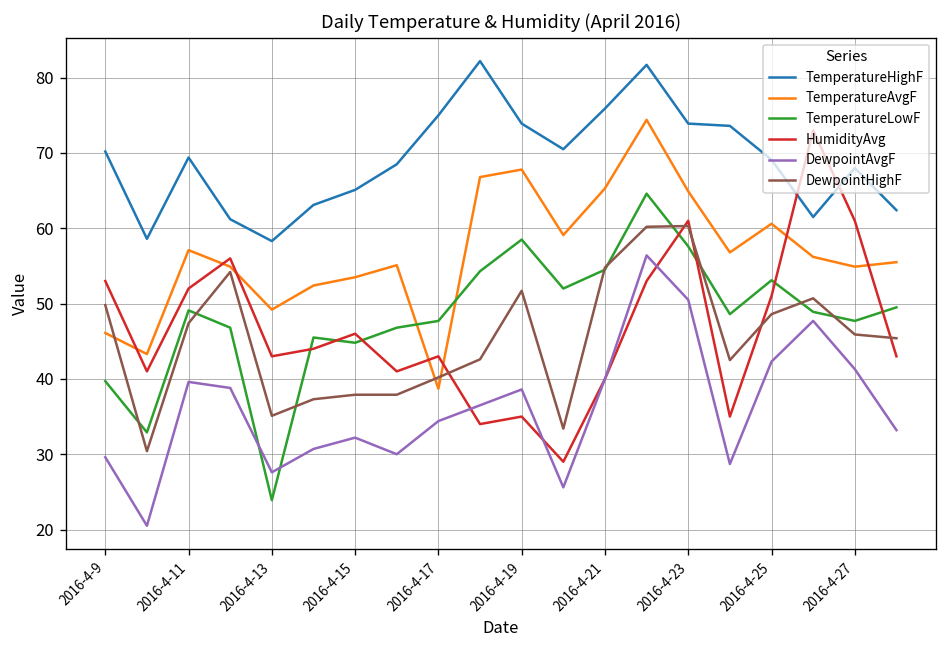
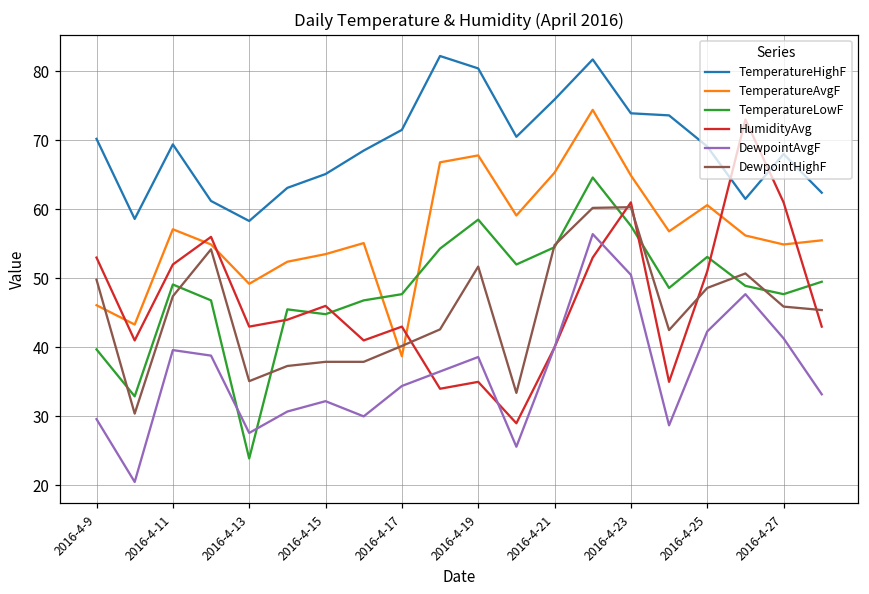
  {
    "TemperatureHighF": {
      "2016-4-9": 70,
      "2016-4-11": 69,
      "2016-4-13": 58,
      "2016-4-15": 65,
-     "2016-4-17": 75,
-     "2016-4-19": 74,
+     "2016-4-17": 72,
+     "2016-4-19": 80,
      "2016-4-21": 76,
      "2016-4-23": 74
    },
    "TemperatureAvgF": {
      "2016-4-9": 46,
      "2016-4-11": 57,
      "2016-4-13": 49,
      "2016-4-15": 54,
      "2016-4-17": 39,
      "2016-4-19": 68,
      "2016-4-21": 65,
      "2016-4-23": 65,
      "2016-4-25": 61,
      "2016-4-27": 55
    },
    "TemperatureLowF": {
      "2016-4-9": 40,
      "2016-4-11": 49,
      "2016-4-13": 24,
      "2016-4-15": 45,
      "2016-4-17": 48,
      "2016-4-19": 59,
      "2016-4-23": 58,
      "2016-4-25": 53,
      "2016-4-27": 48
    },
    "HumidityAvg": {
      "2016-4-9": 53,
      "2016-4-11": 52,
      "2016-4-13": 43,
      "2016-4-15": 46,
      "2016-4-17": 43,
      "2016-4-19": 35,
      "2016-4-23": 61,
      "2016-4-25": 51,
      "2016-4-27": 61
    },
    "DewpointAvgF": {
      "2016-4-9": 30,
      "2016-4-11": 40,
      "2016-4-13": 28,
      "2016-4-15": 32,
      "2016-4-17": 34,
      "2016-4-19": 39,
      "2016-4-23": 51,
      "2016-4-25": 42,
      "2016-4-27": 41
    },
    "DewpointHighF": {
      "2016-4-9": 50,
      "2016-4-11": 47,
      "2016-4-13": 35,
      "2016-4-15": 38,
      "2016-4-17": 40,
      "2016-4-19": 52,
      "2016-4-23": 60,
      "2016-4-25": 49,
      "2016-4-27": 46
    }
  }
